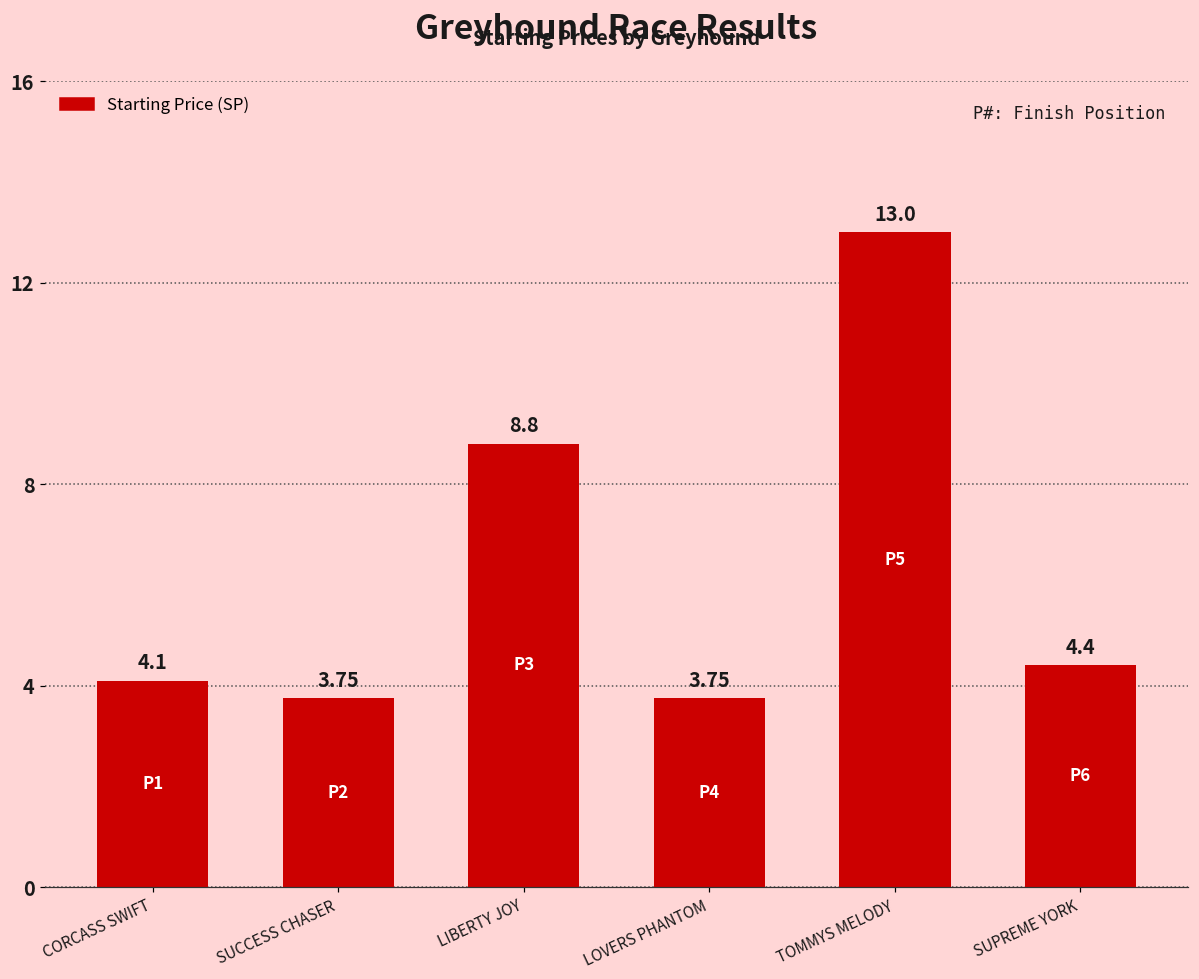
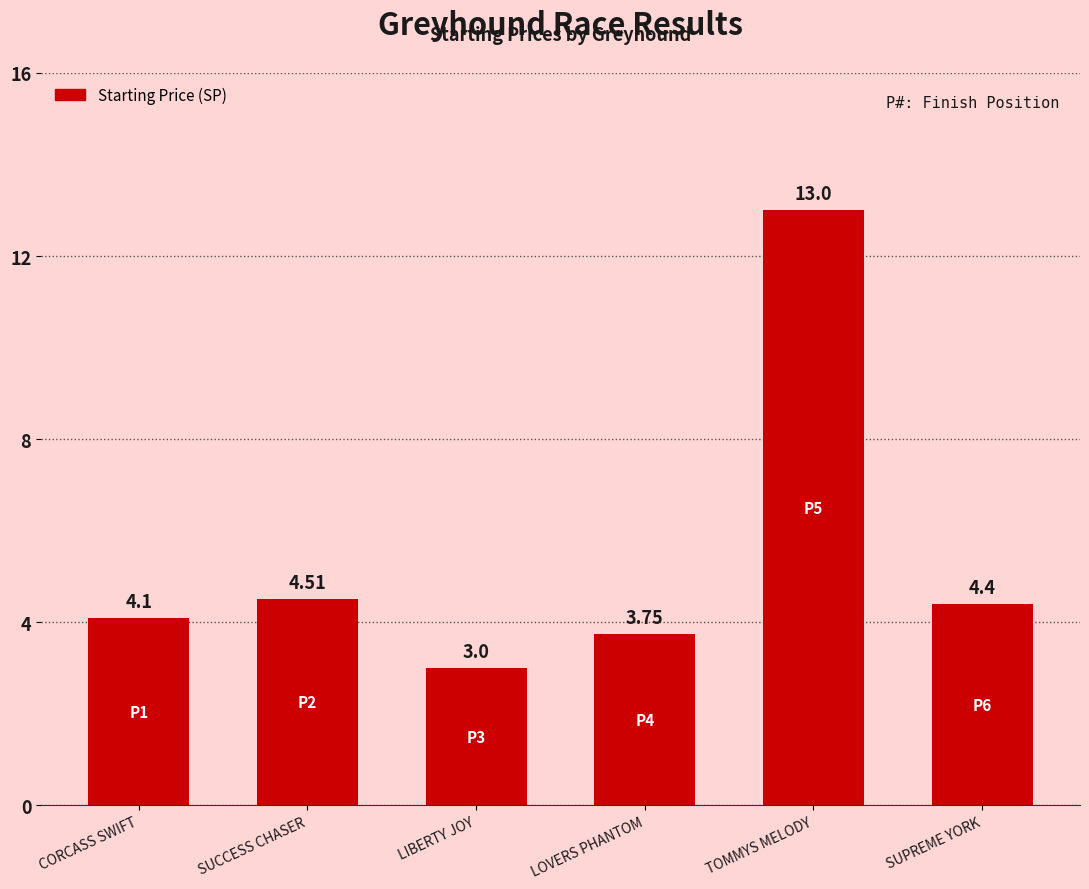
  {
    "CORCASS SWIFT": 4.1,
-   "SUCCESS CHASER": 3.75,
-   "LIBERTY JOY": 8.8,
+   "SUCCESS CHASER": 4.51,
+   "LIBERTY JOY": 3.0,
    "LOVERS PHANTOM": 3.75,
    "TOMMYS MELODY": 13.0,
    "SUPREME YORK": 4.4
  }
